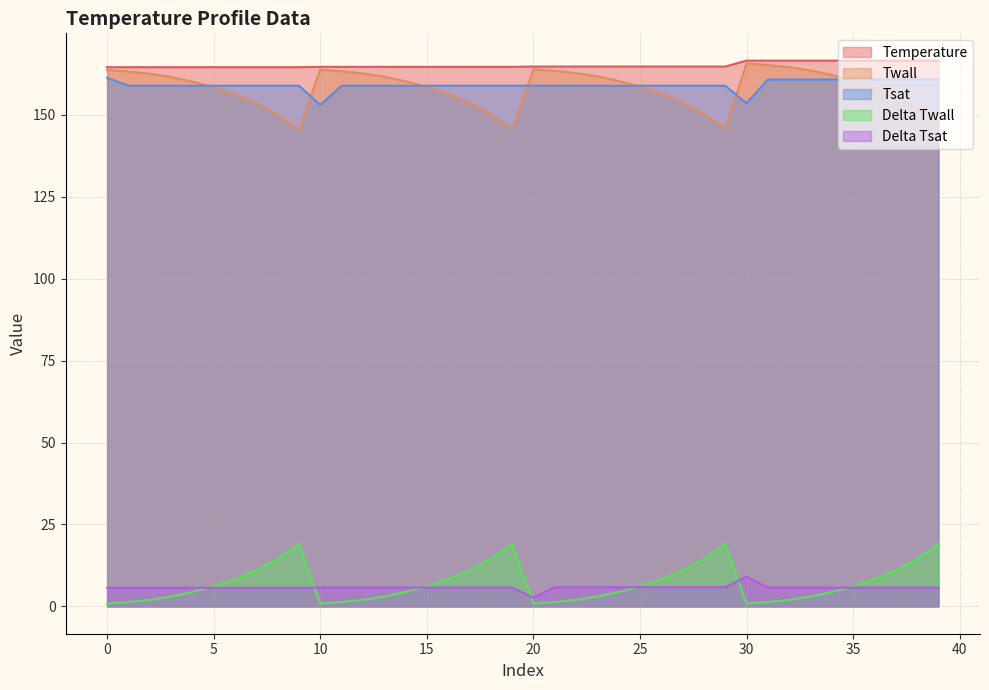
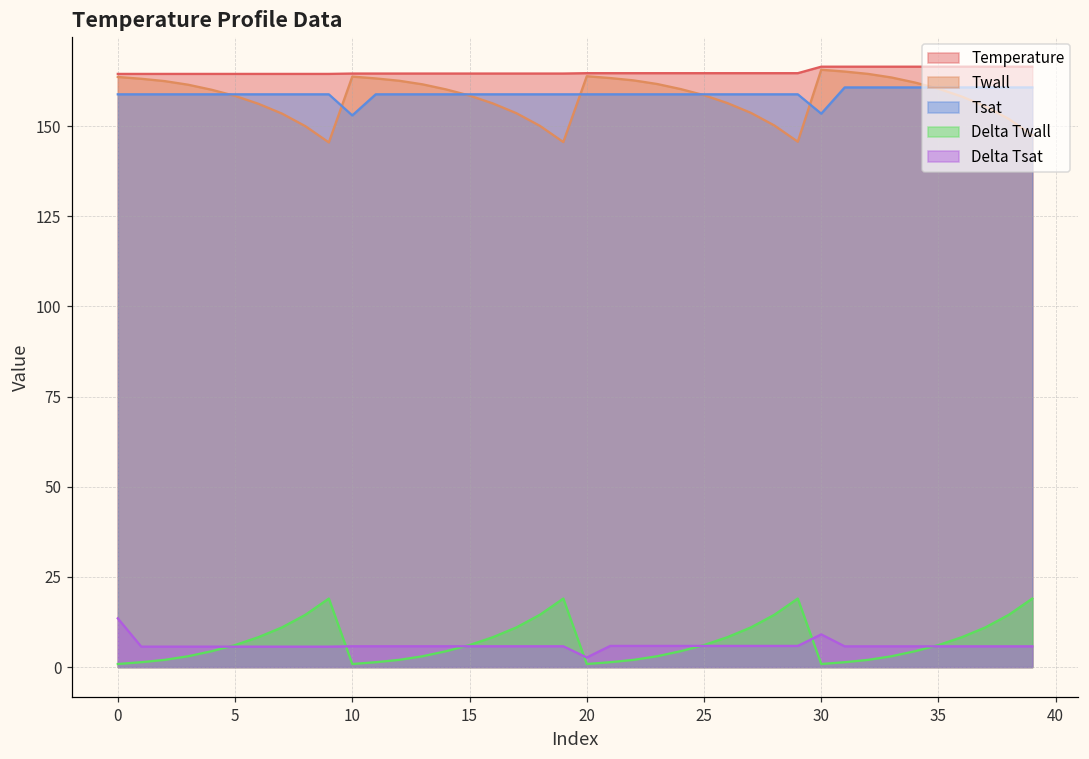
  {
    "Tsat": {
-     "0": 161,
+     "0": 159,
      "10": 153,
      "20": 159,
      "30": 153
    },
    "Delta Twall": {
      "0": 1,
      "10": 1,
      "20": 1,
      "30": 1
    },
    "Delta Tsat": {
-     "0": 6,
+     "0": 14,
      "10": 6,
      "20": 3,
      "30": 9
    }
  }
